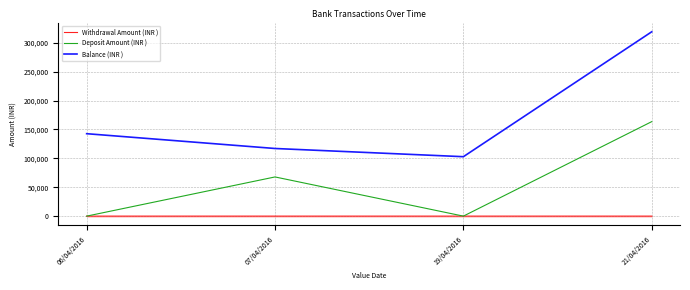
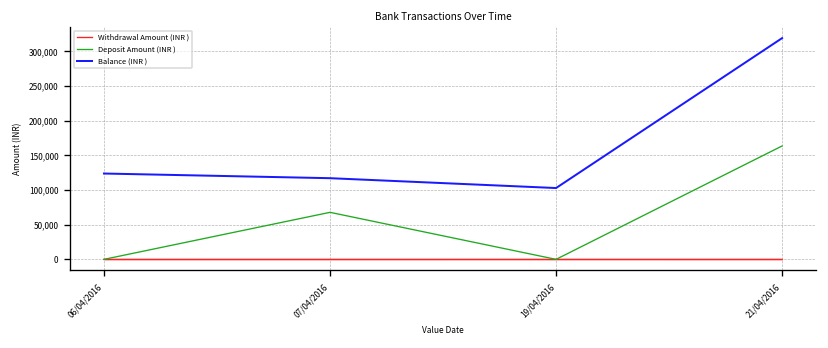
  {
    "Withdrawal Amount (INR )": {
      "07/04/2016": "0",
      "21/04/2016": "0"
    },
    "Deposit Amount (INR )": {
      "07/04/2016": "70,000",
      "21/04/2016": "160,000"
    },
    "Balance (INR )": {
-     "06/04/2016": "140,000",
+     "06/04/2016": "120,000",
      "07/04/2016": "120,000",
      "19/04/2016": "100,000",
      "21/04/2016": "320,000"
    }
  }
